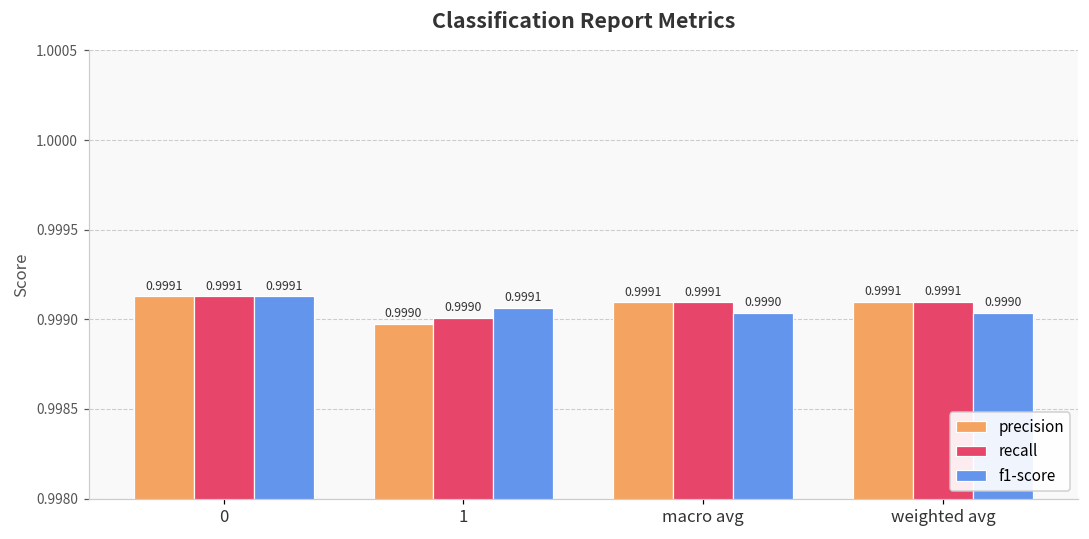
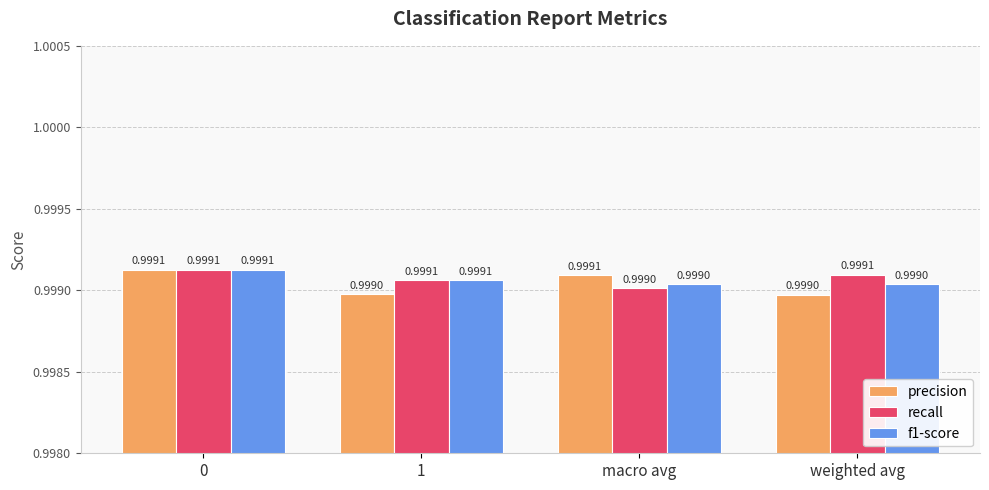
  {
    "precision": {
      "0": 0.9991,
      "1": 0.9990,
      "macro avg": 0.9991,
-     "weighted avg": 0.9991
+     "weighted avg": 0.9990
    },
    "recall": {
      "0": 0.9991,
-     "1": 0.9990,
-     "macro avg": 0.9991,
+     "1": 0.9991,
+     "macro avg": 0.9990,
      "weighted avg": 0.9991
    },
    "f1-score": {
      "0": 0.9991,
      "1": 0.9991,
      "macro avg": 0.9990,
      "weighted avg": 0.9990
    }
  }
